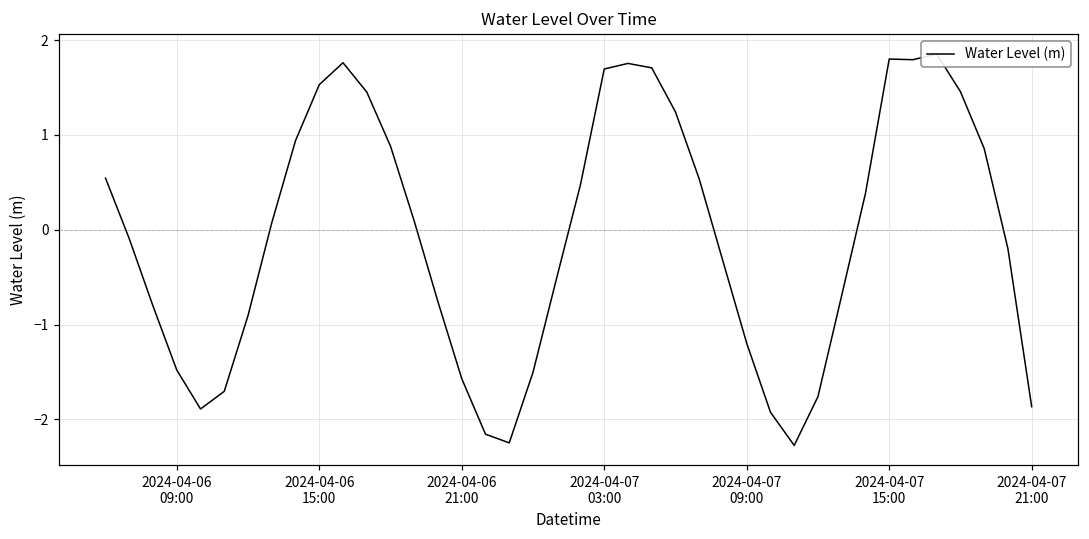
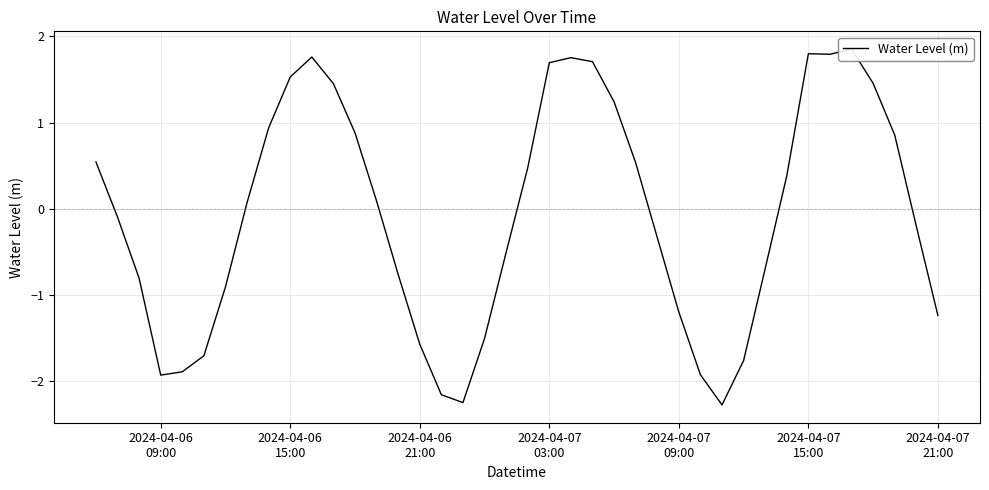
  {
-   "2024-04-06 09:00": -1.5,
+   "2024-04-06 09:00": -1.9,
    "2024-04-06 15:00": 1.5,
    "2024-04-06 21:00": -1.6,
    "2024-04-07 03:00": 1.7,
    "2024-04-07 09:00": -1.2,
    "2024-04-07 15:00": 1.8,
-   "2024-04-07 21:00": -1.9
+   "2024-04-07 21:00": -1.2
  }
